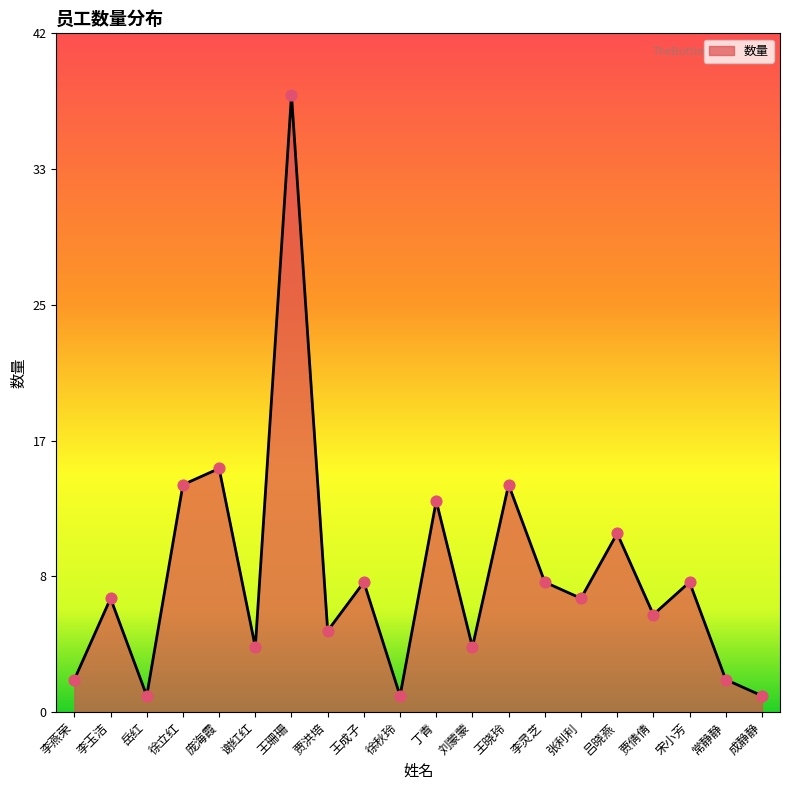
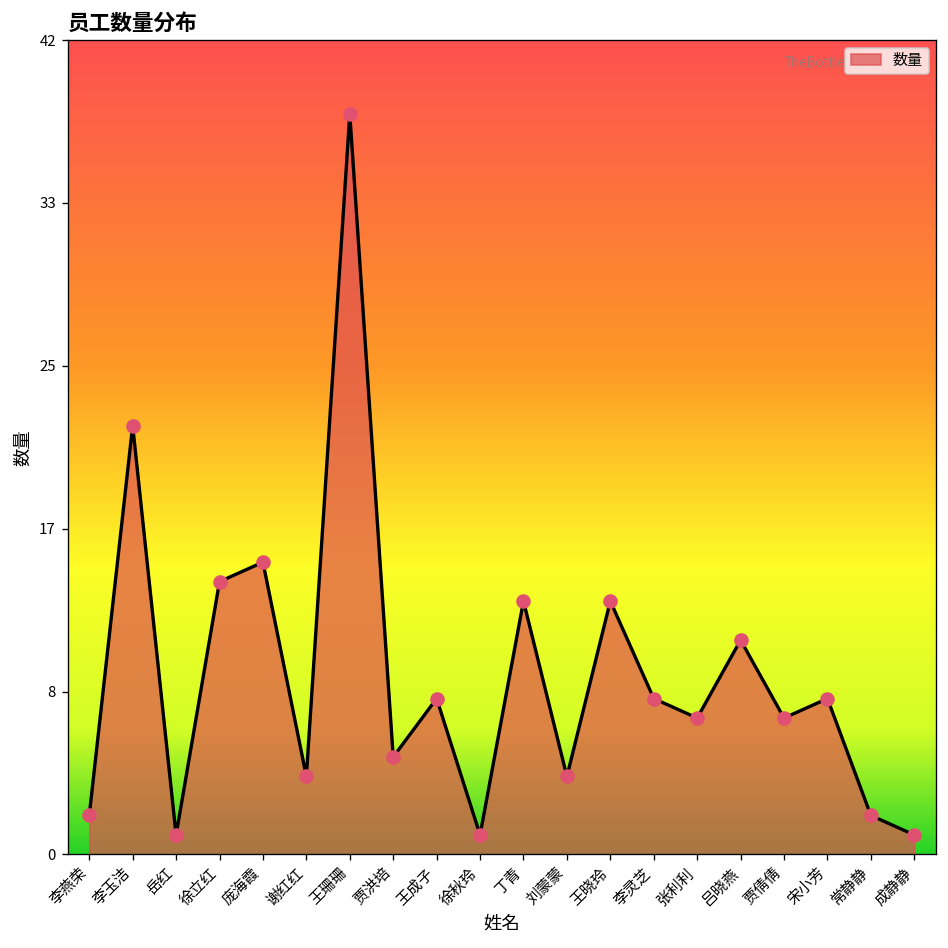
  {
    "李燕荣": 2,
-   "李玉洁": 7,
+   "李玉洁": 22,
    "岳红": 1,
    "徐立红": 14,
    "庞海霞": 15,
    "谢红红": 4,
    "王珊珊": 38,
    "贾洪培": 5,
    "王成子": 8,
    "徐秋玲": 1,
    "丁青": 13,
    "刘蒙蒙": 4,
-   "王晓玲": 14,
+   "王晓玲": 13,
    "李灵芝": 8,
    "张利利": 7,
    "吕晓燕": 11,
-   "贾倩倩": 6,
+   "贾倩倩": 7,
    "宋小芳": 8,
    "常静静": 2,
    "成静静": 1
  }
